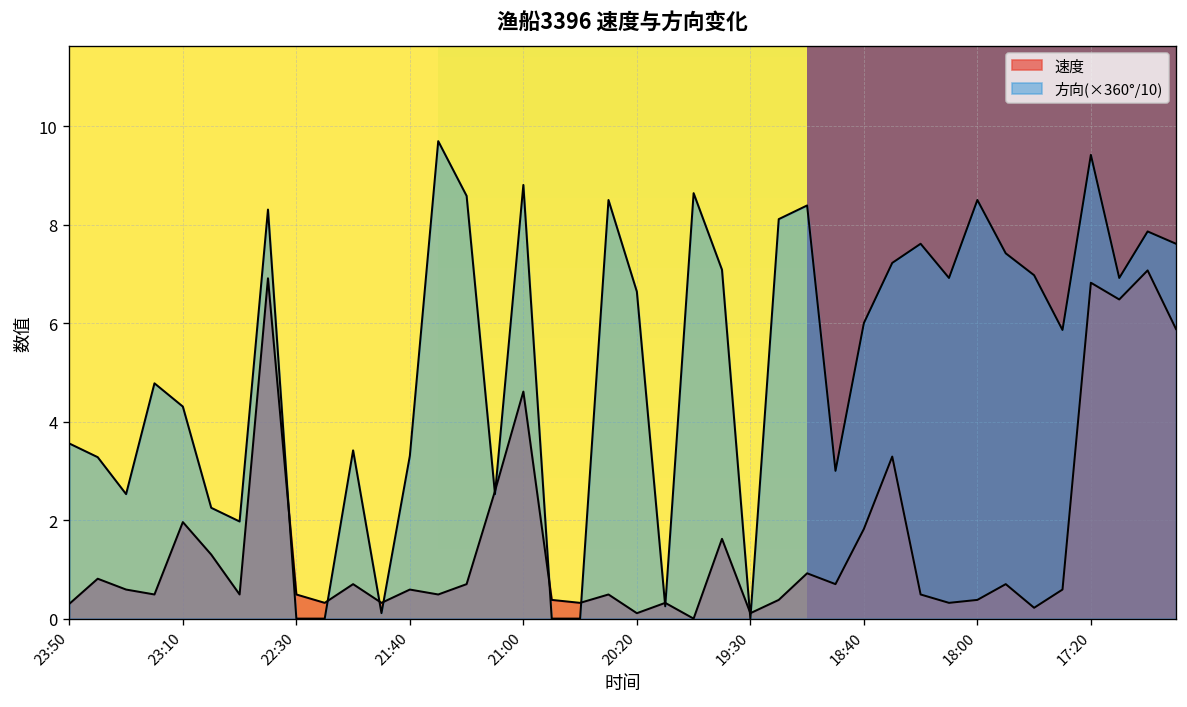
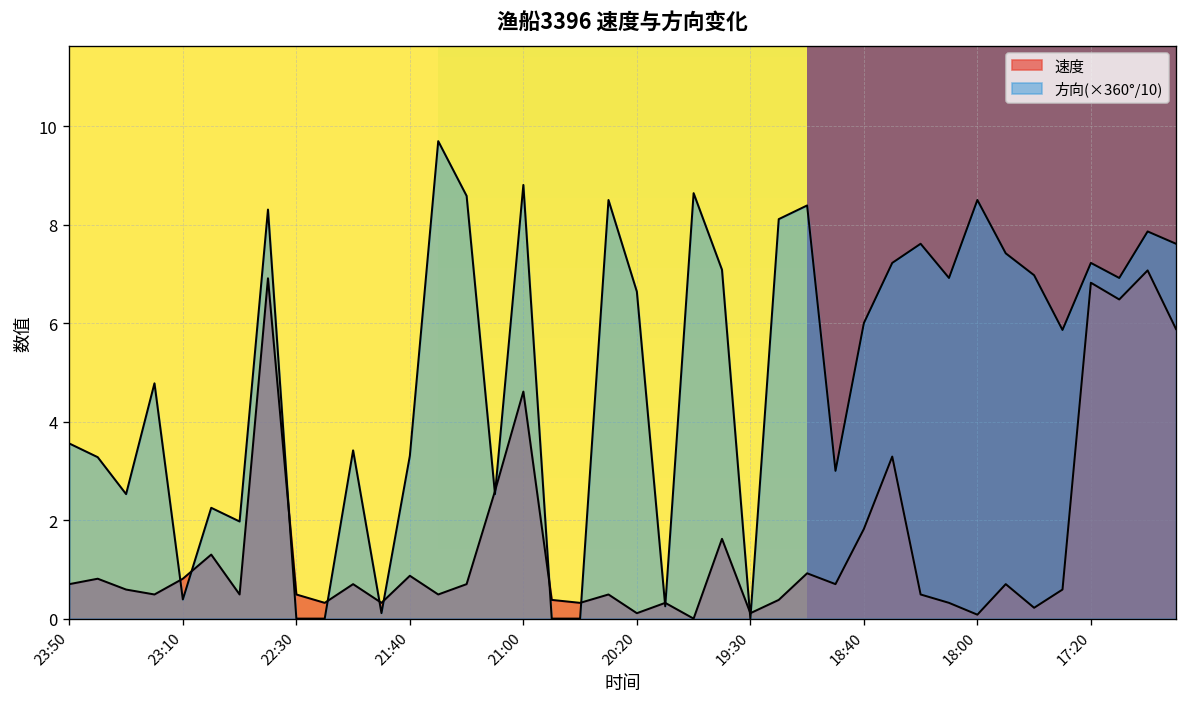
  {
    "速度": {
-     "23:50": 0.3,
-     "23:10": 2.0,
+     "23:50": 0.7,
+     "23:10": 0.8,
      "22:30": 0.5,
-     "21:40": 0.6,
+     "21:40": 0.9,
      "21:00": 4.6,
      "20:20": 0.1,
      "19:30": 0.1,
      "18:40": 1.8,
-     "18:00": 0.4,
+     "18:00": 0.1,
      "17:20": 6.8
    },
    "方向(×360°/10)": {
      "23:50": 3.6,
-     "23:10": 4.3,
+     "23:10": 0.4,
      "22:30": 0.0,
      "21:40": 3.3,
      "21:00": 8.8,
      "20:20": 6.6,
      "19:30": 0.0,
      "18:40": 6.0,
      "18:00": 8.5,
-     "17:20": 9.4
+     "17:20": 7.2
    }
  }
